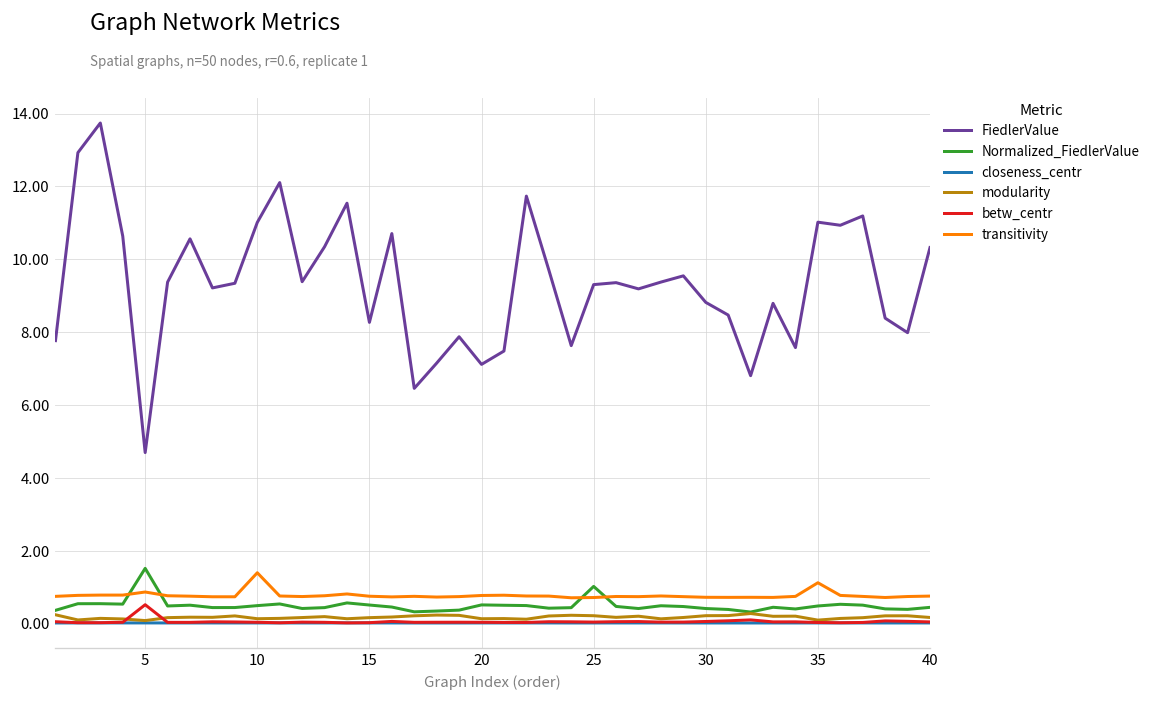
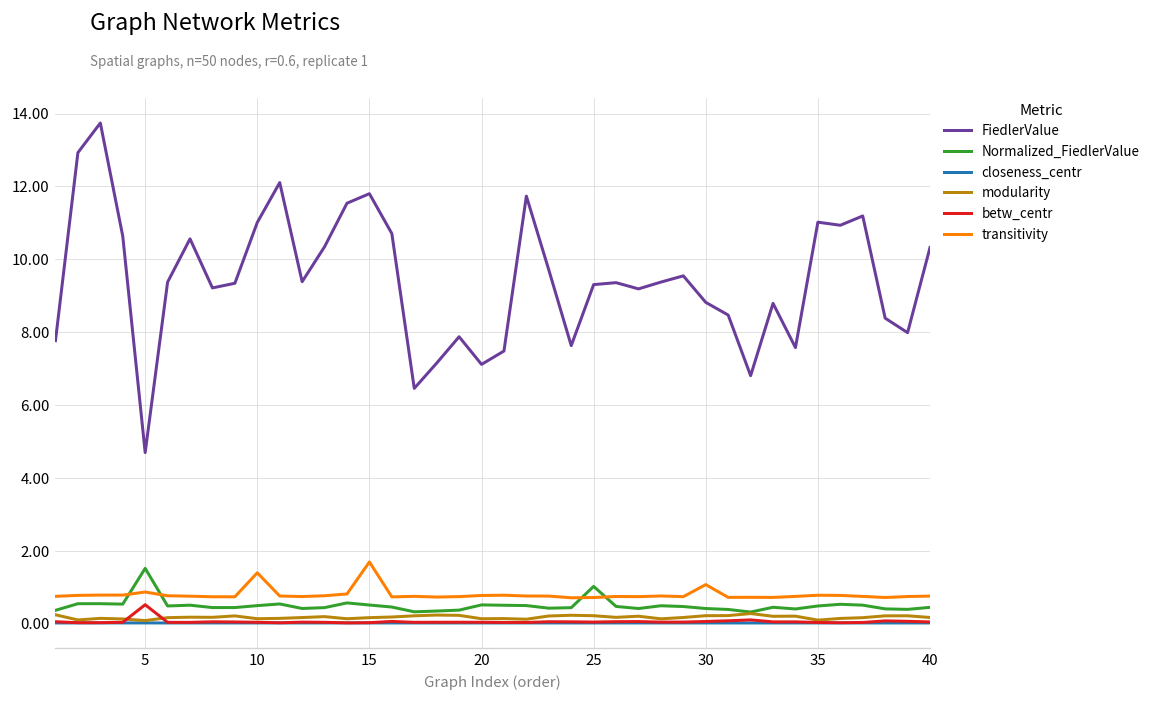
  {
    "FiedlerValue": {
      "5": 4.7,
      "10": 11.0,
-     "15": 8.3,
+     "15": 11.8,
      "20": 7.1,
      "25": 9.3,
      "30": 8.8,
      "35": 11.0,
      "40": 10.3
    },
    "Normalized_FiedlerValue": {
      "5": 1.5,
      "10": 0.5,
      "15": 0.5,
      "20": 0.5,
      "25": 1.0,
      "30": 0.4,
      "35": 0.5,
      "40": 0.4
    },
    "modularity": {
      "10": 0.1,
      "15": 0.2,
      "20": 0.1,
      "25": 0.2,
      "30": 0.2,
      "40": 0.2
    },
    "betw_centr": {
      "5": 0.5
    },
    "transitivity": {
      "5": 0.9,
      "10": 1.4,
-     "15": 0.7,
+     "15": 1.7,
      "20": 0.8,
      "25": 0.7,
-     "30": 0.7,
-     "35": 1.1,
+     "30": 1.1,
+     "35": 0.8,
      "40": 0.8
    }
  }
